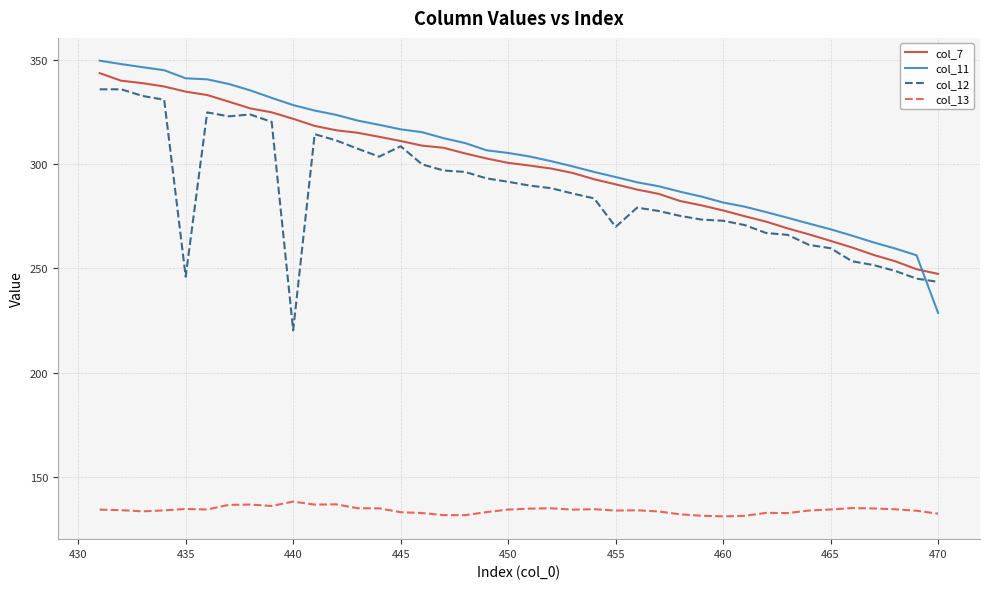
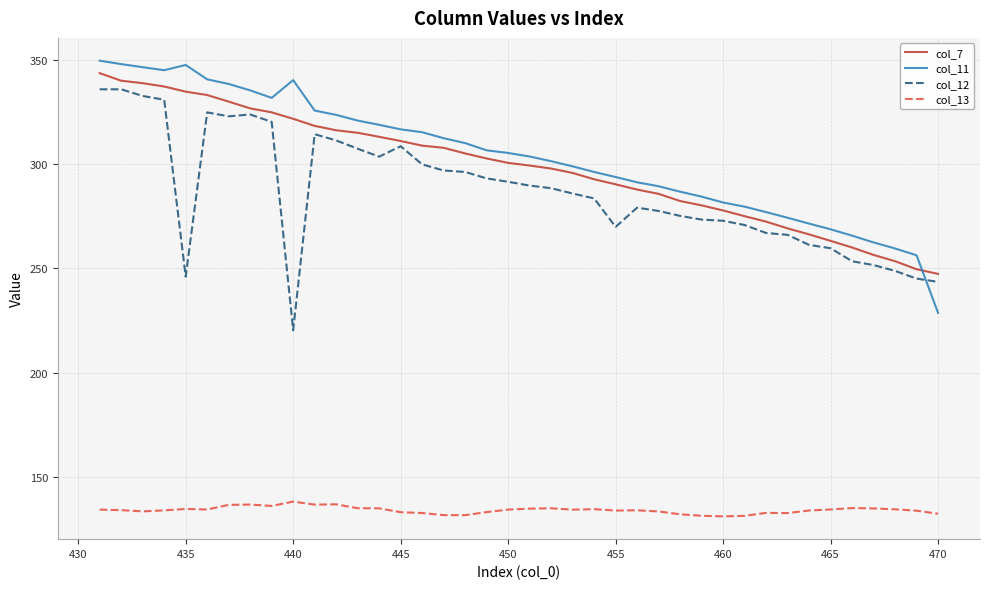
  {
    "col_11": {
-     "435": 341,
-     "440": 328,
+     "435": 348,
+     "440": 340,
      "445": 317,
      "450": 305,
      "455": 294,
      "460": 282,
      "465": 269,
      "470": 229
    },
    "col_12": {
      "435": 246,
      "440": 220,
      "445": 309,
      "450": 292,
      "455": 270,
      "460": 273,
      "465": 260,
      "470": 244
    }
  }
